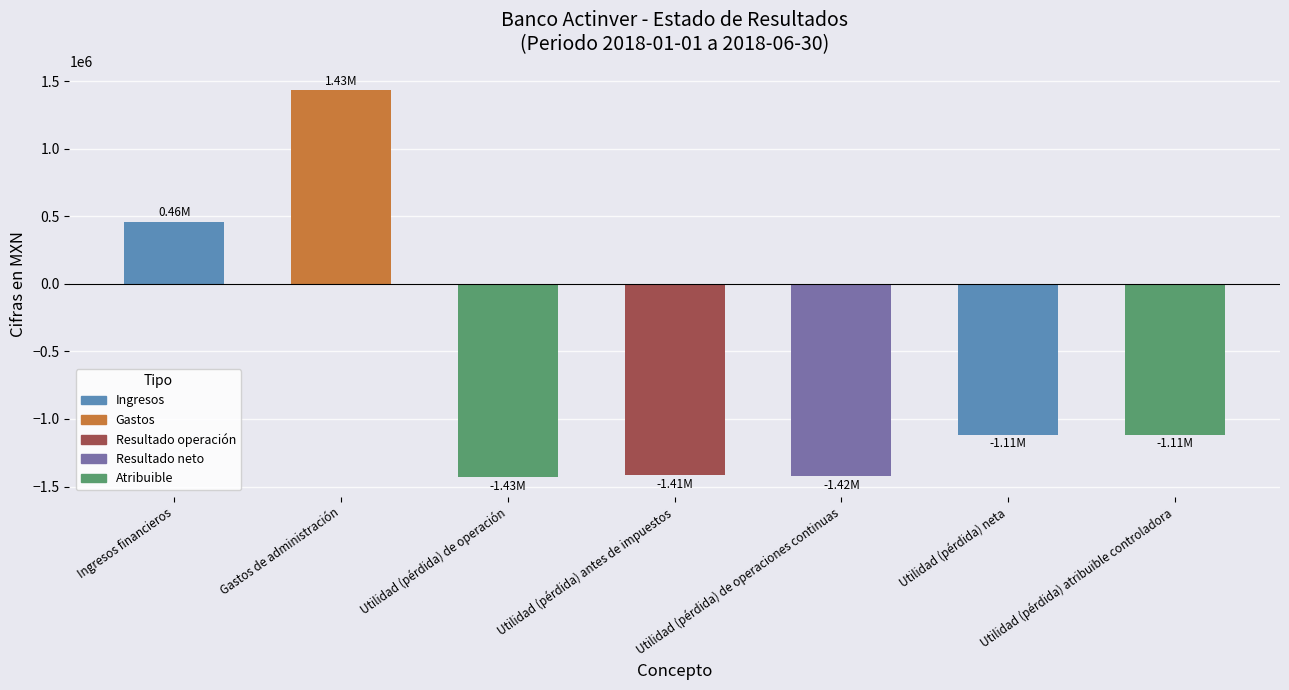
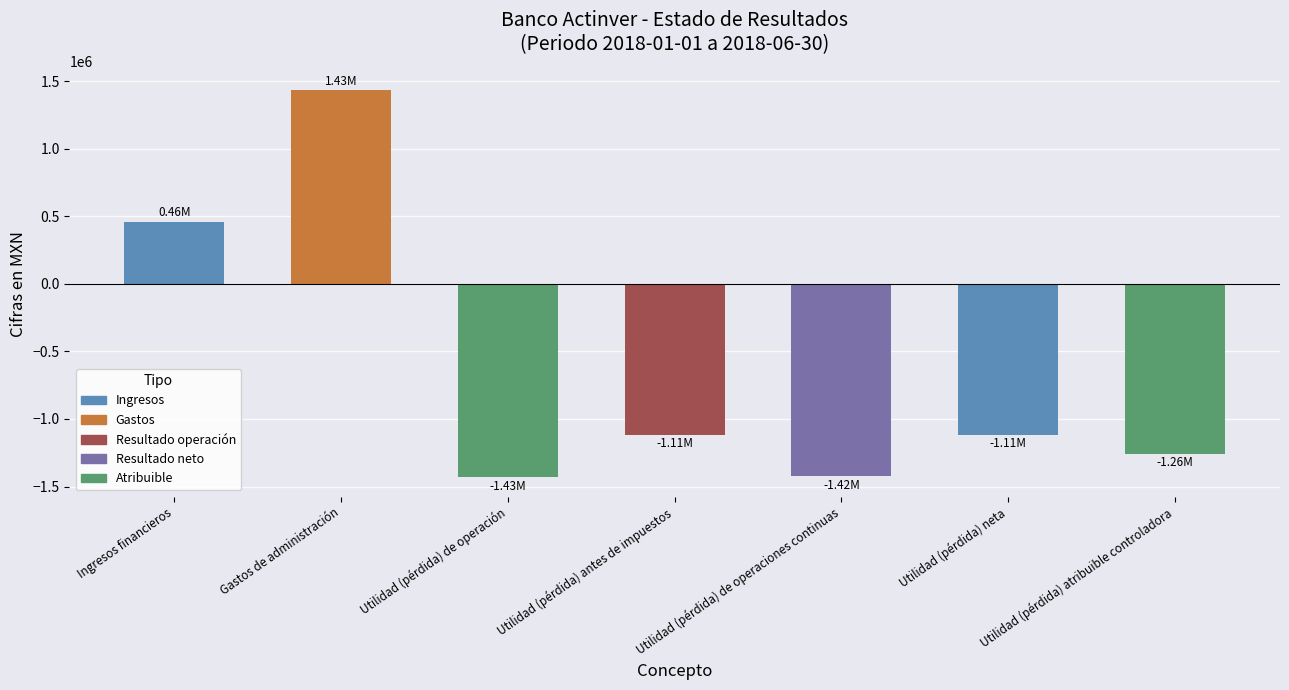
  {
    "Ingresos financieros": "0.46M",
    "Gastos de administración": "1.43M",
    "Utilidad (pérdida) de operación": "-1.43M",
-   "Utilidad (pérdida) antes de impuestos": "-1.41M",
+   "Utilidad (pérdida) antes de impuestos": "-1.11M",
    "Utilidad (pérdida) de operaciones continuas": "-1.42M",
    "Utilidad (pérdida) neta": "-1.11M",
-   "Utilidad (pérdida) atribuible controladora": "-1.11M"
+   "Utilidad (pérdida) atribuible controladora": "-1.26M"
  }
